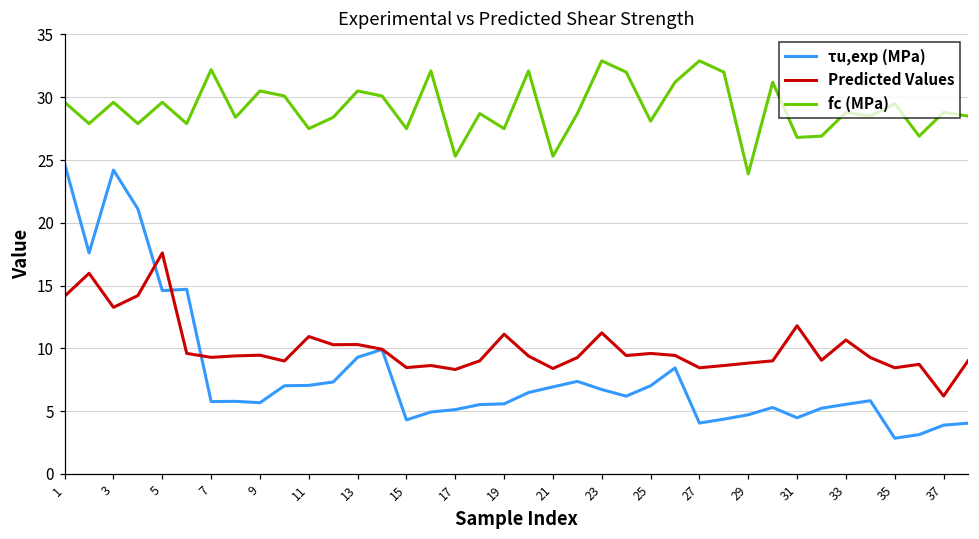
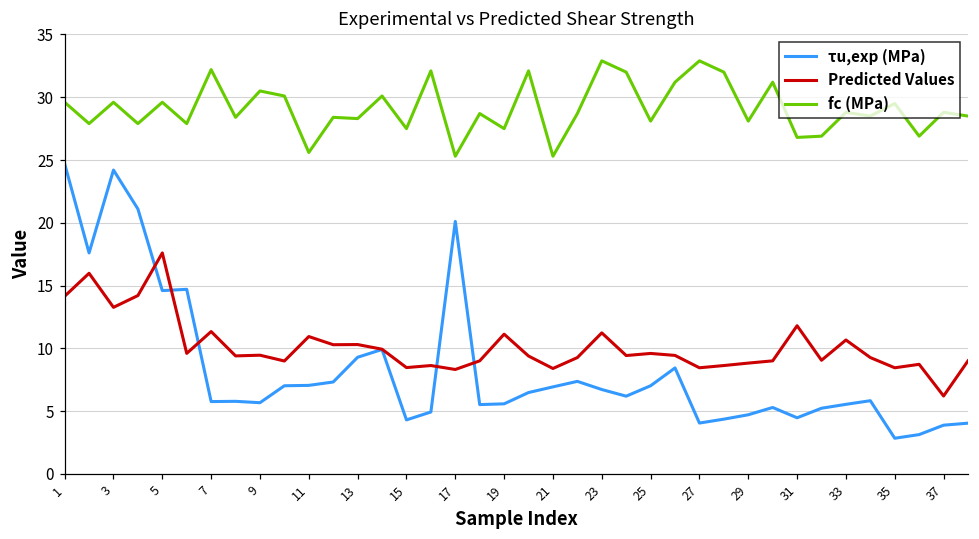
  {
    "τu,exp (MPa)": {
      "1": 24.7,
      "3": 24.2,
      "5": 14.6,
      "7": 5.8,
      "9": 5.7,
      "11": 7.1,
      "13": 9.3,
      "15": 4.3,
-     "17": 5.1,
+     "17": 20.1,
      "19": 5.6,
      "21": 6.9,
      "23": 6.7,
      "25": 7.0,
      "27": 4.1,
      "29": 4.7,
      "31": 4.5,
      "33": 5.5,
      "35": 2.8,
      "37": 3.9
    },
    "Predicted Values": {
      "1": 14.2,
      "3": 13.3,
      "5": 17.6,
-     "7": 9.3,
+     "7": 11.3,
      "9": 9.5,
      "11": 10.9,
      "13": 10.3,
      "15": 8.5,
      "17": 8.3,
      "19": 11.1,
      "21": 8.4,
      "23": 11.2,
      "25": 9.6,
      "27": 8.5,
      "29": 8.8,
      "31": 11.8,
      "33": 10.7,
      "35": 8.5,
      "37": 6.2
    },
    "fc (MPa)": {
      "1": 29.6,
      "3": 29.6,
      "5": 29.6,
      "7": 32.2,
      "9": 30.5,
-     "11": 27.5,
-     "13": 30.5,
+     "11": 25.6,
+     "13": 28.3,
      "15": 27.5,
      "17": 25.3,
      "19": 27.5,
      "21": 25.3,
      "23": 32.9,
      "25": 28.1,
      "27": 32.9,
-     "29": 23.9,
+     "29": 28.1,
      "31": 26.8
    }
  }
